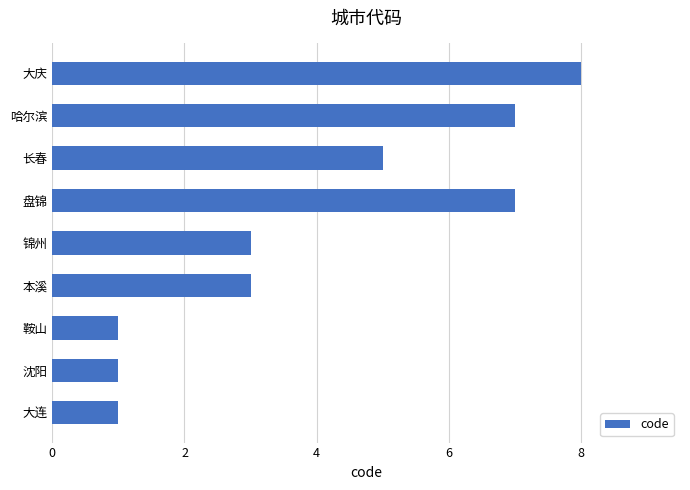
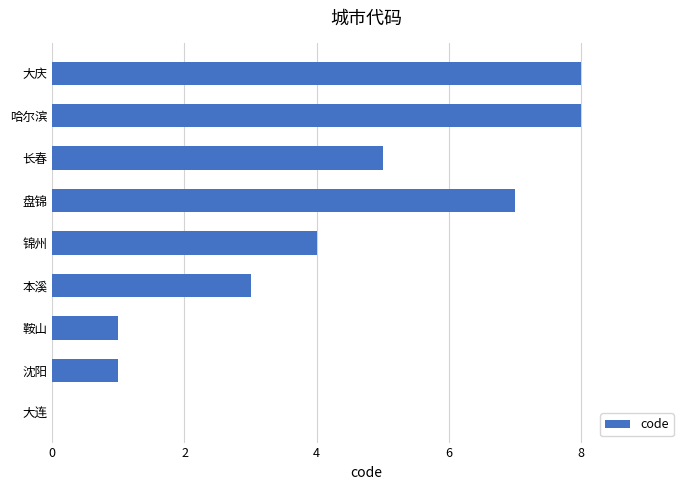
  {
    "大庆": 8,
-   "哈尔滨": 7,
+   "哈尔滨": 8,
    "长春": 5,
    "盘锦": 7,
-   "锦州": 3,
+   "锦州": 4,
    "本溪": 3,
    "鞍山": 1,
    "沈阳": 1,
-   "大连": 1
+   "大连": 0
  }
